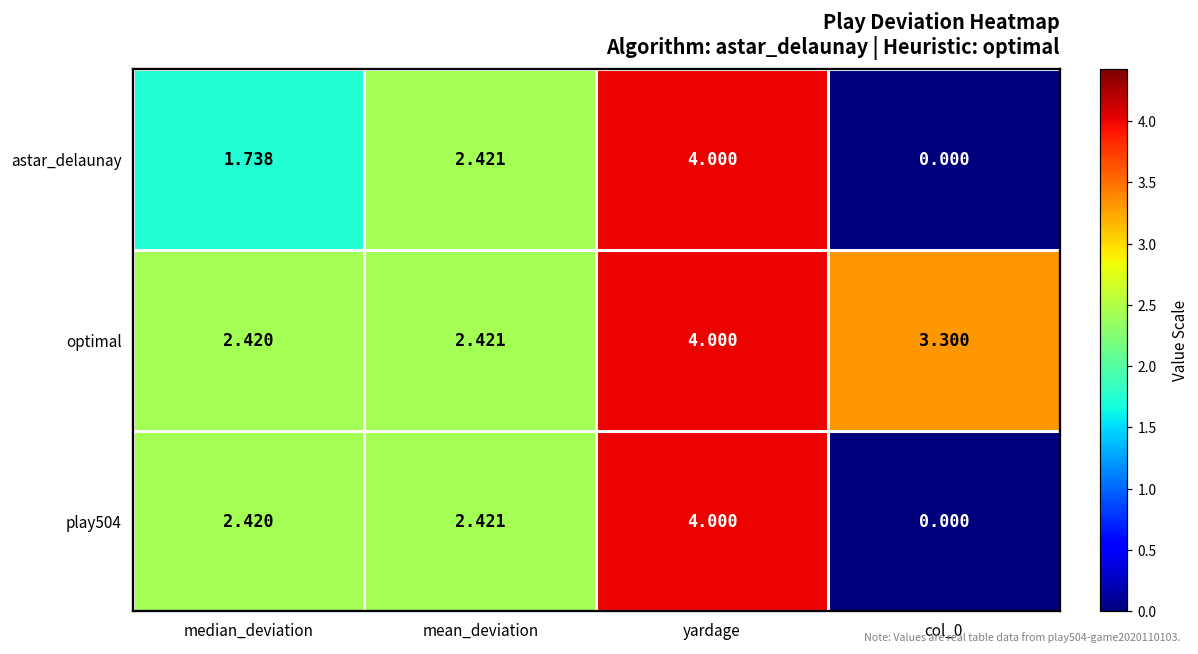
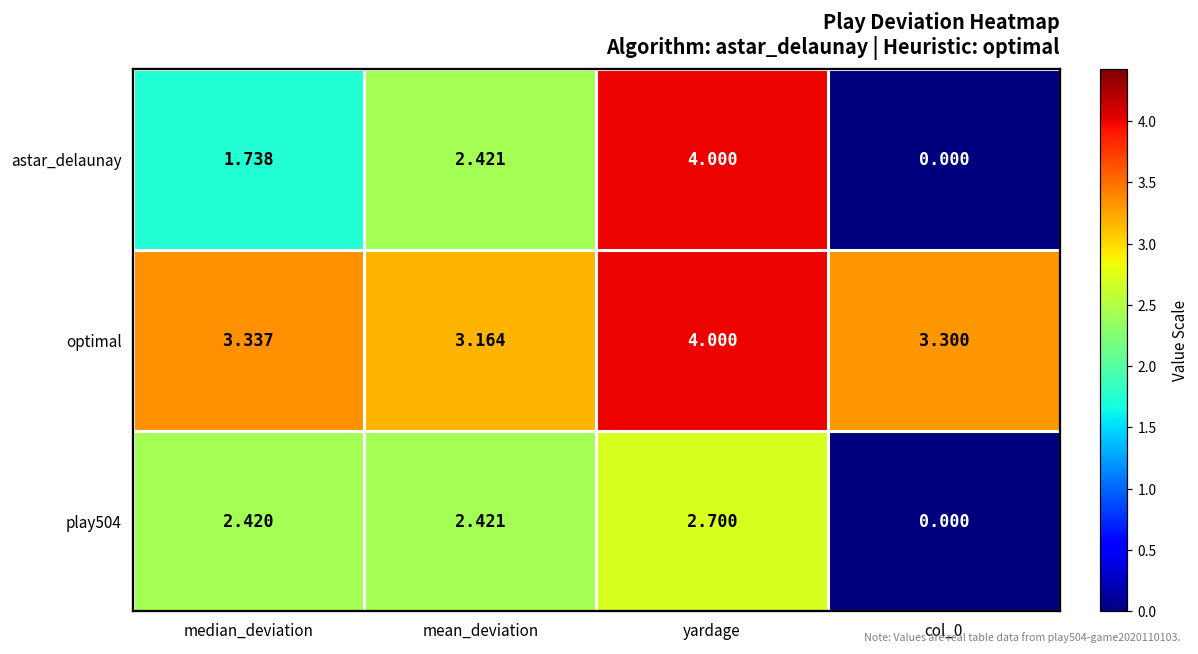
  {
    "astar_delaunay": {
      "median_deviation": 1.738,
      "mean_deviation": 2.421,
      "yardage": 4.000,
      "col_0": 0.000
    },
    "optimal": {
-     "median_deviation": 2.420,
-     "mean_deviation": 2.421,
+     "median_deviation": 3.337,
+     "mean_deviation": 3.164,
      "yardage": 4.000,
      "col_0": 3.300
    },
    "play504": {
      "median_deviation": 2.420,
      "mean_deviation": 2.421,
-     "yardage": 4.000,
+     "yardage": 2.700,
      "col_0": 0.000
    }
  }
